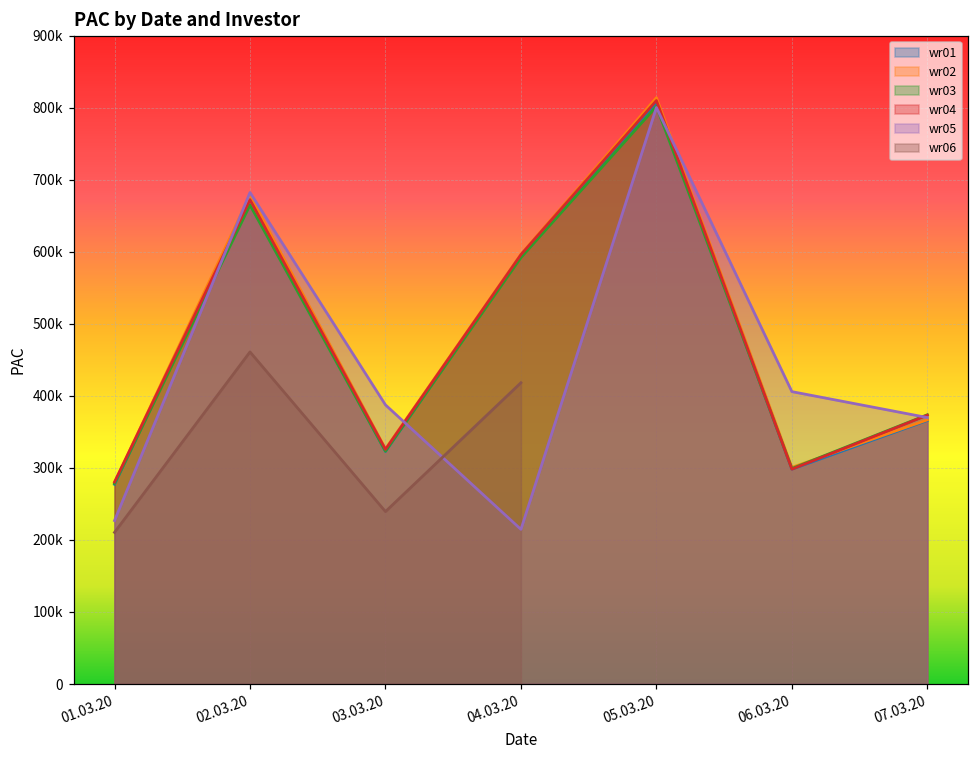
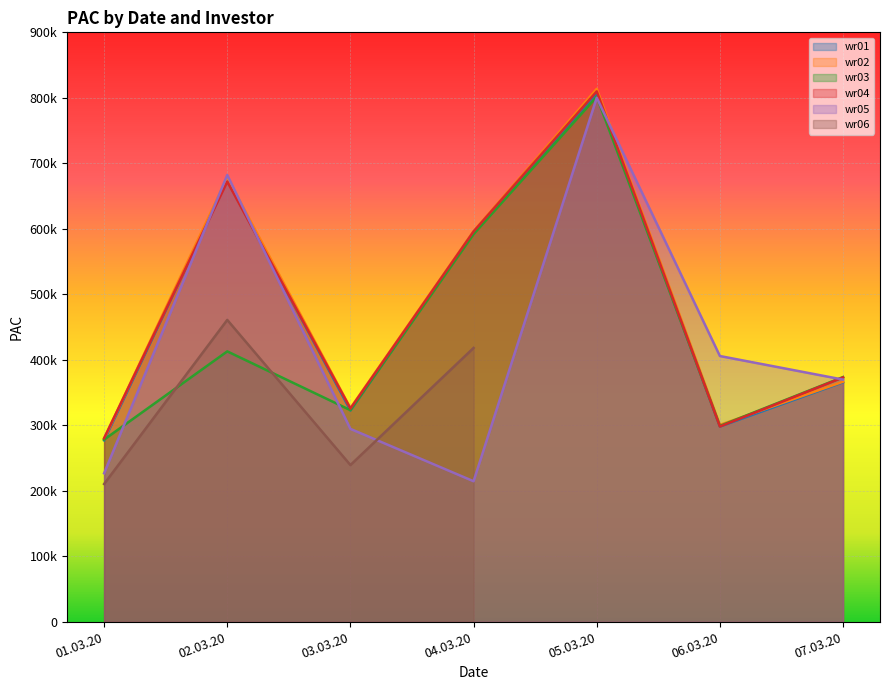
  {
    "wr03": {
-     "02.03.20": 660000
+     "02.03.20": 410000
    },
    "wr05": {
      "01.03.20": 230000,
-     "03.03.20": 390000,
+     "03.03.20": 290000,
      "04.03.20": 210000,
      "06.03.20": 410000
    }
  }
